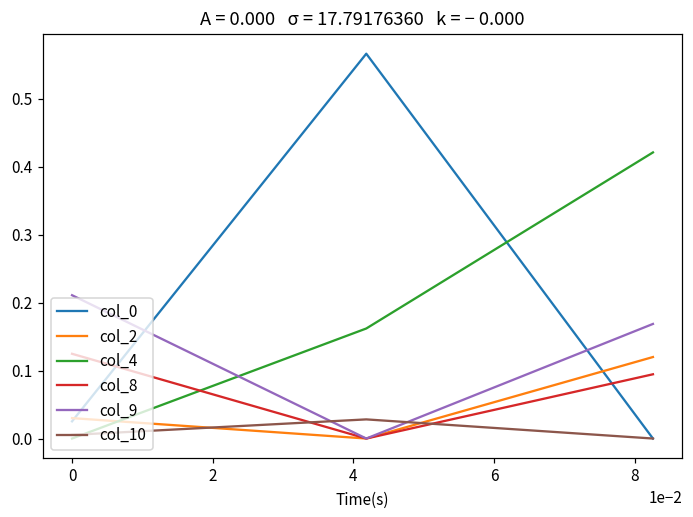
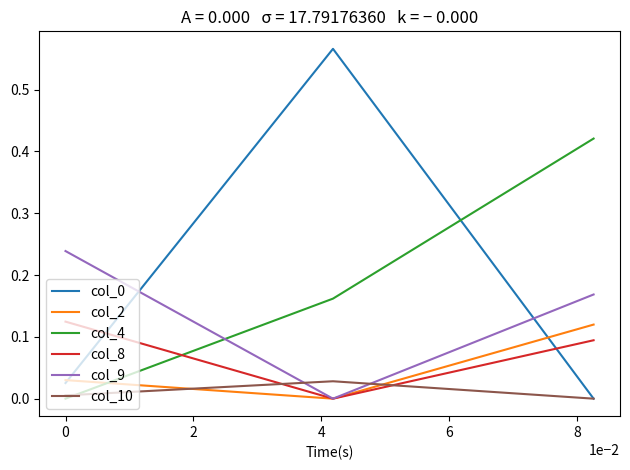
  {
    "col_9": {
-     "0": 0.21
+     "0": 0.24
    }
  }
